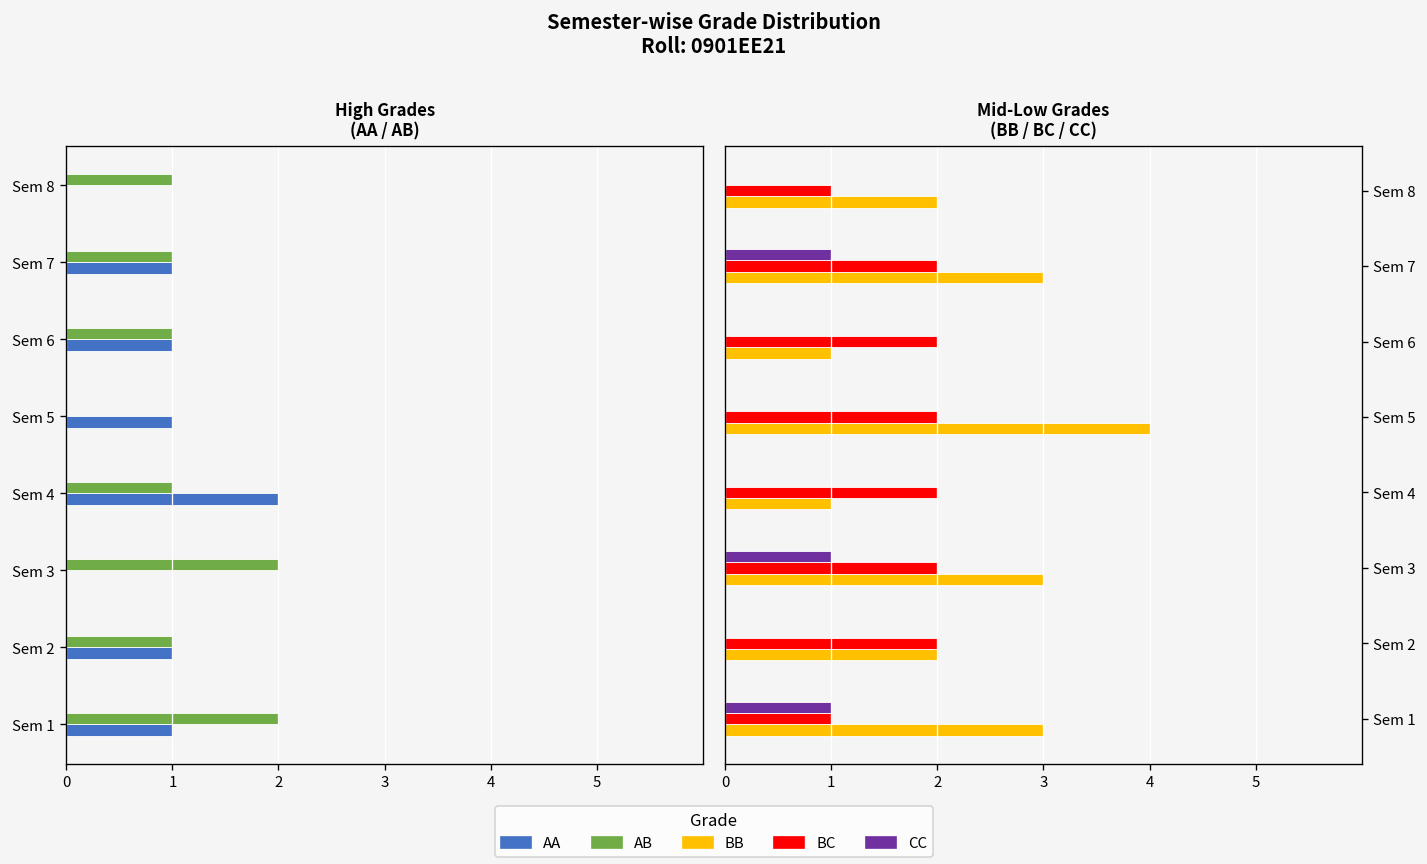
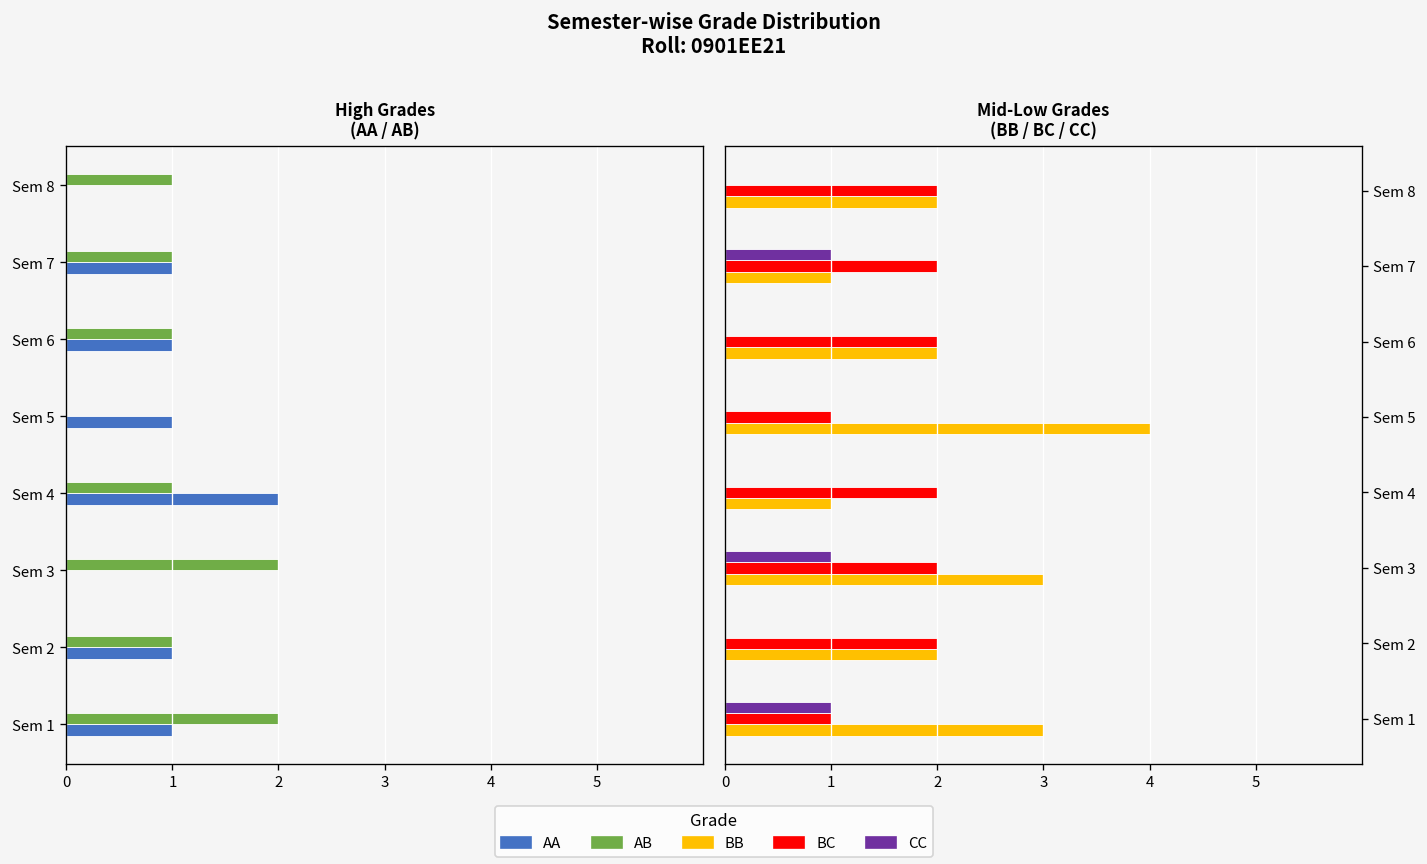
  {
    "Mid-Low Grades (BB / BC / CC)": {
      "BB": {
        "Sem 8": 2,
-       "Sem 7": 3,
-       "Sem 6": 1,
+       "Sem 7": 1,
+       "Sem 6": 2,
        "Sem 5": 4,
        "Sem 4": 1,
        "Sem 3": 3,
        "Sem 2": 2,
        "Sem 1": 3
      },
      "BC": {
-       "Sem 8": 1,
+       "Sem 8": 2,
        "Sem 7": 2,
        "Sem 6": 2,
-       "Sem 5": 2,
+       "Sem 5": 1,
        "Sem 4": 2,
        "Sem 3": 2,
        "Sem 2": 2,
        "Sem 1": 1
      },
      "CC": {
        "Sem 8": 0,
        "Sem 7": 1,
        "Sem 6": 0,
        "Sem 5": 0,
        "Sem 4": 0,
        "Sem 3": 1,
        "Sem 2": 0,
        "Sem 1": 1
      }
    }
  }
